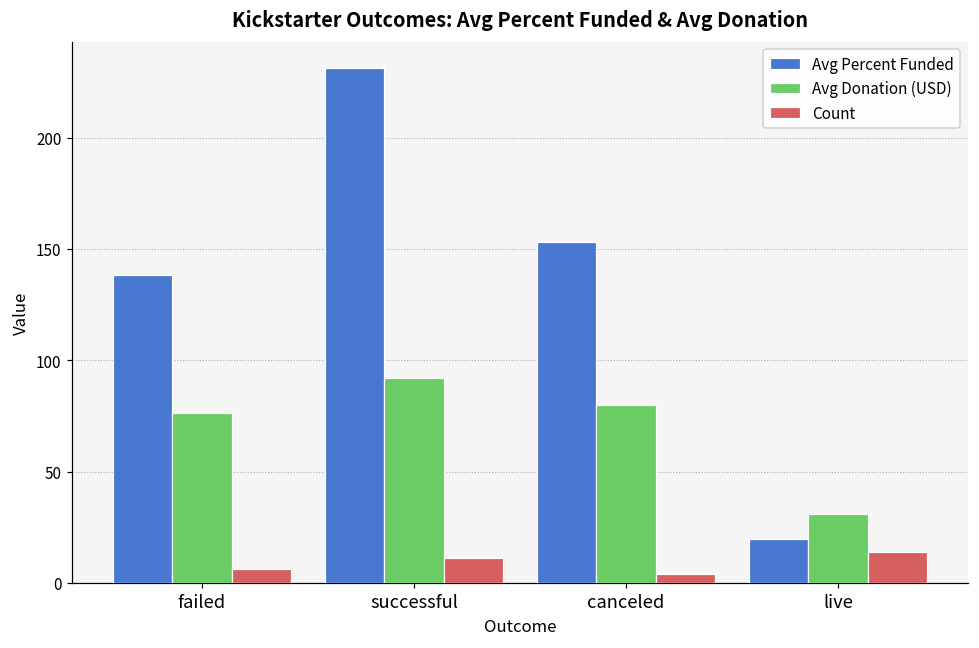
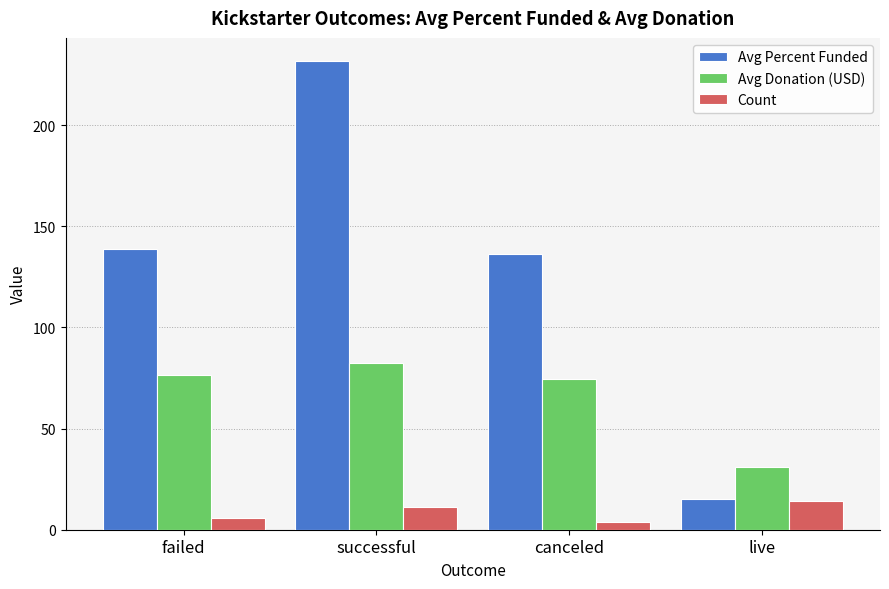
  {
    "Avg Percent Funded": {
      "failed": 139,
      "successful": 232,
-     "canceled": 153,
-     "live": 20
+     "canceled": 136,
+     "live": 15
    },
    "Avg Donation (USD)": {
      "failed": 76,
-     "successful": 92,
-     "canceled": 80,
+     "successful": 83,
+     "canceled": 74,
      "live": 31
    },
    "Count": {
      "failed": 6,
      "successful": 11,
      "canceled": 4,
      "live": 14
    }
  }
